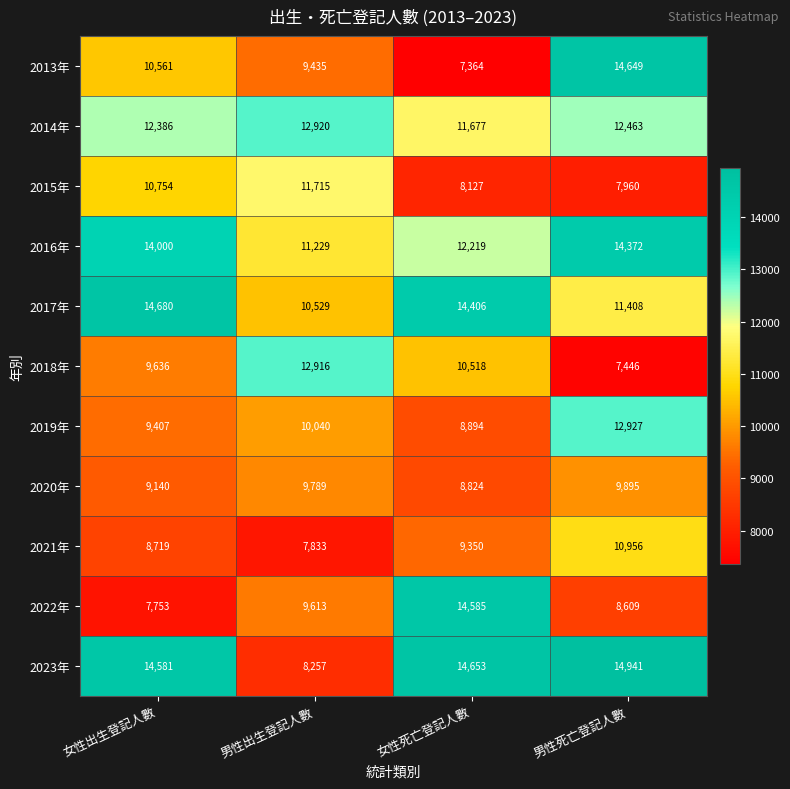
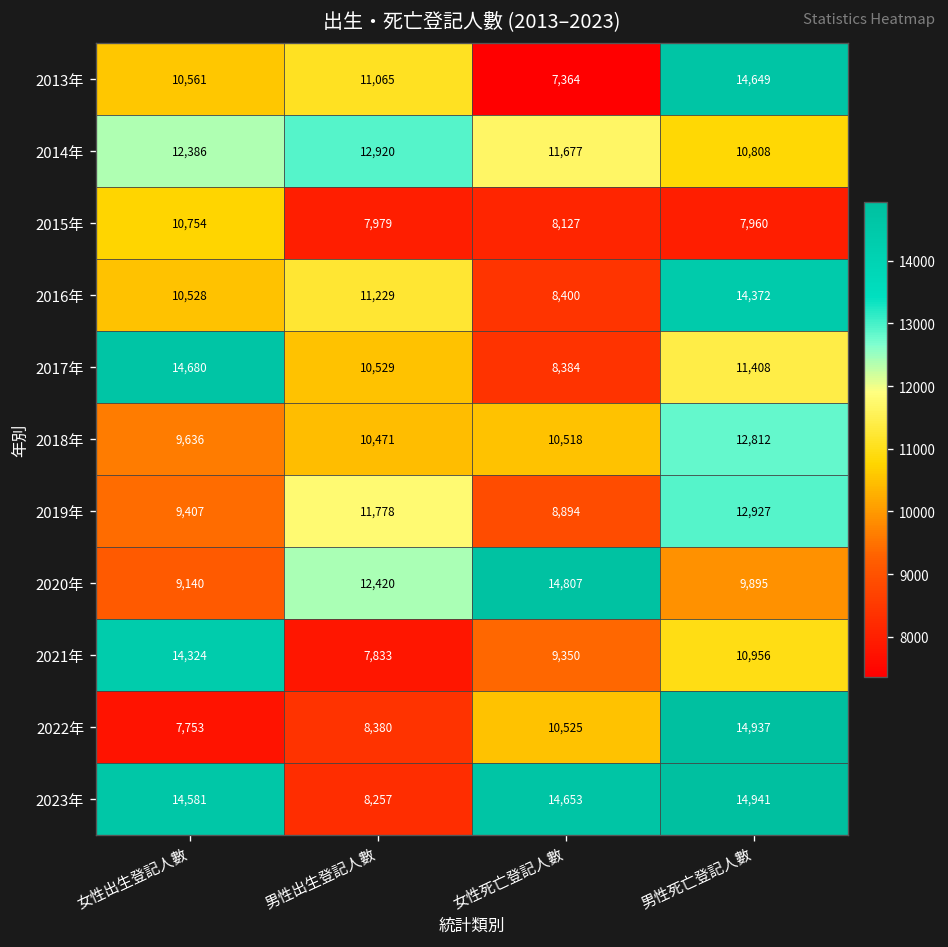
  {
    "2013年": {
      "女性出生登記人數": "10,561",
-     "男性出生登記人數": "9,435",
+     "男性出生登記人數": "11,065",
      "女性死亡登記人數": "7,364",
      "男性死亡登記人數": "14,649"
    },
    "2014年": {
      "女性出生登記人數": "12,386",
      "男性出生登記人數": "12,920",
      "女性死亡登記人數": "11,677",
-     "男性死亡登記人數": "12,463"
+     "男性死亡登記人數": "10,808"
    },
    "2015年": {
      "女性出生登記人數": "10,754",
-     "男性出生登記人數": "11,715",
+     "男性出生登記人數": "7,979",
      "女性死亡登記人數": "8,127",
      "男性死亡登記人數": "7,960"
    },
    "2016年": {
-     "女性出生登記人數": "14,000",
+     "女性出生登記人數": "10,528",
      "男性出生登記人數": "11,229",
-     "女性死亡登記人數": "12,219",
+     "女性死亡登記人數": "8,400",
      "男性死亡登記人數": "14,372"
    },
    "2017年": {
      "女性出生登記人數": "14,680",
      "男性出生登記人數": "10,529",
-     "女性死亡登記人數": "14,406",
+     "女性死亡登記人數": "8,384",
      "男性死亡登記人數": "11,408"
    },
    "2018年": {
      "女性出生登記人數": "9,636",
-     "男性出生登記人數": "12,916",
+     "男性出生登記人數": "10,471",
      "女性死亡登記人數": "10,518",
-     "男性死亡登記人數": "7,446"
+     "男性死亡登記人數": "12,812"
    },
    "2019年": {
      "女性出生登記人數": "9,407",
-     "男性出生登記人數": "10,040",
+     "男性出生登記人數": "11,778",
      "女性死亡登記人數": "8,894",
      "男性死亡登記人數": "12,927"
    },
    "2020年": {
      "女性出生登記人數": "9,140",
-     "男性出生登記人數": "9,789",
-     "女性死亡登記人數": "8,824",
+     "男性出生登記人數": "12,420",
+     "女性死亡登記人數": "14,807",
      "男性死亡登記人數": "9,895"
    },
    "2021年": {
-     "女性出生登記人數": "8,719",
+     "女性出生登記人數": "14,324",
      "男性出生登記人數": "7,833",
      "女性死亡登記人數": "9,350",
      "男性死亡登記人數": "10,956"
    },
    "2022年": {
      "女性出生登記人數": "7,753",
-     "男性出生登記人數": "9,613",
-     "女性死亡登記人數": "14,585",
-     "男性死亡登記人數": "8,609"
+     "男性出生登記人數": "8,380",
+     "女性死亡登記人數": "10,525",
+     "男性死亡登記人數": "14,937"
    },
    "2023年": {
      "女性出生登記人數": "14,581",
      "男性出生登記人數": "8,257",
      "女性死亡登記人數": "14,653",
      "男性死亡登記人數": "14,941"
    }
  }
